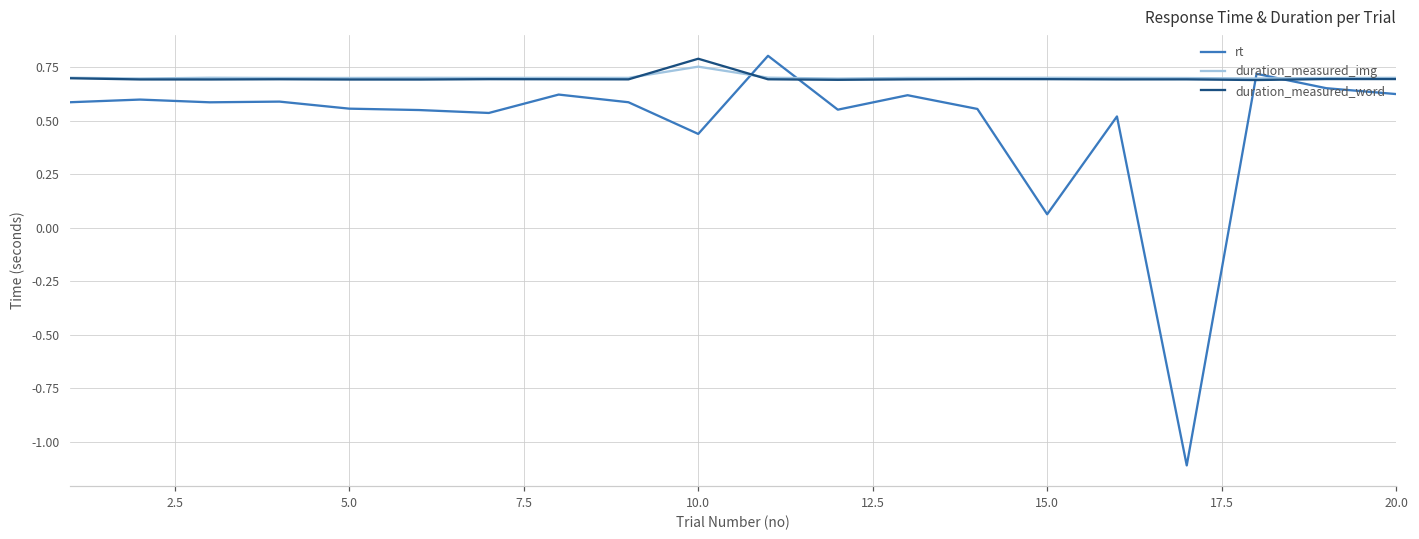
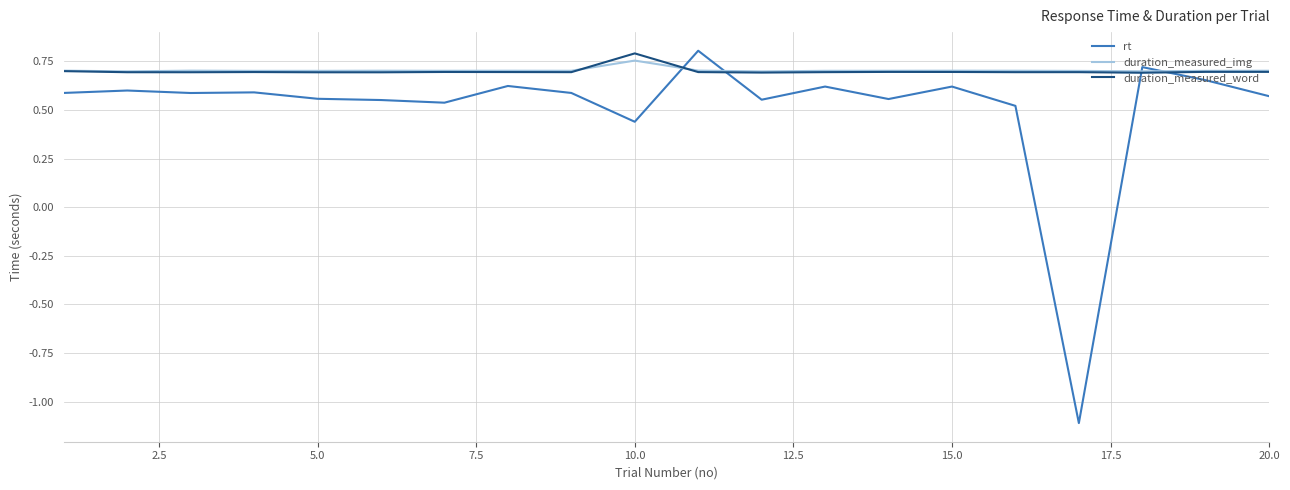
  {
    "rt": {
      "5.0": 0.56,
      "10.0": 0.44,
-     "15.0": 0.06,
-     "20.0": 0.63
+     "15.0": 0.62,
+     "20.0": 0.57
    },
    "duration_measured_img": {
      "10.0": 0.75
    },
    "duration_measured_word": {
      "10.0": 0.79
    }
  }
